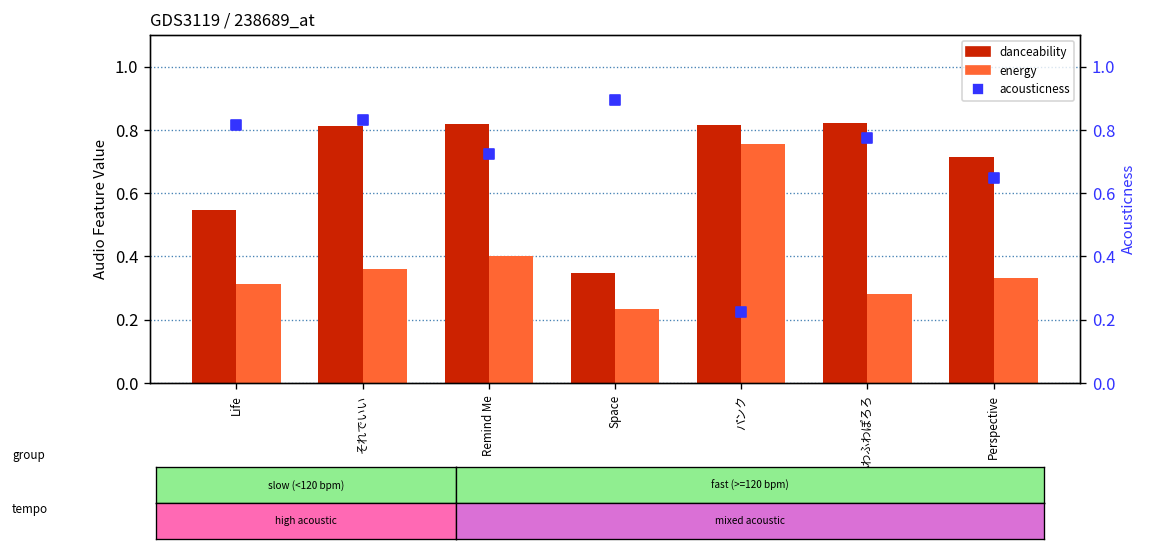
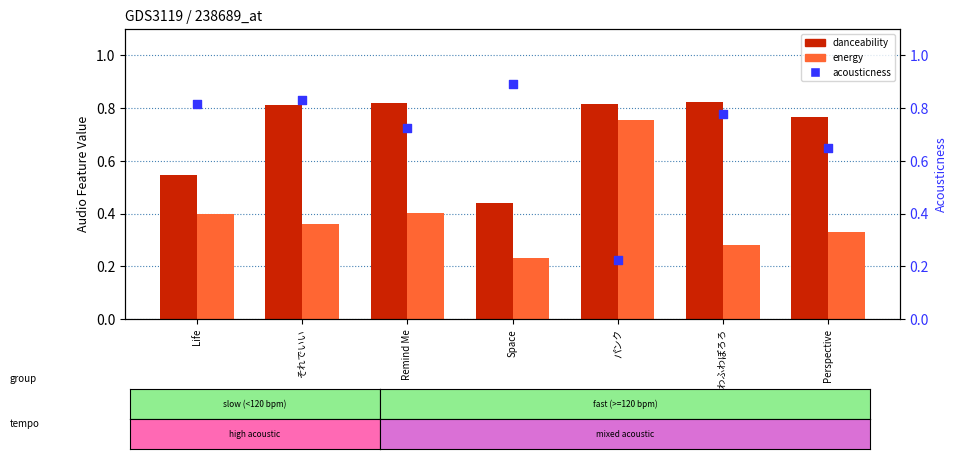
  {
    "danceability": {
      "Life": 0.55,
      "それでいい": 0.81,
      "Remind Me": 0.82,
-     "Space": 0.35,
+     "Space": 0.44,
      "パンク": 0.82,
      "ふわふわぽろろ": 0.82,
-     "Perspective": 0.72
+     "Perspective": 0.77
    },
    "energy": {
-     "Life": 0.31,
+     "Life": 0.40,
      "それでいい": 0.36,
      "Remind Me": 0.40,
      "Space": 0.23,
      "パンク": 0.76,
      "ふわふわぽろろ": 0.28,
      "Perspective": 0.33
    }
  }
